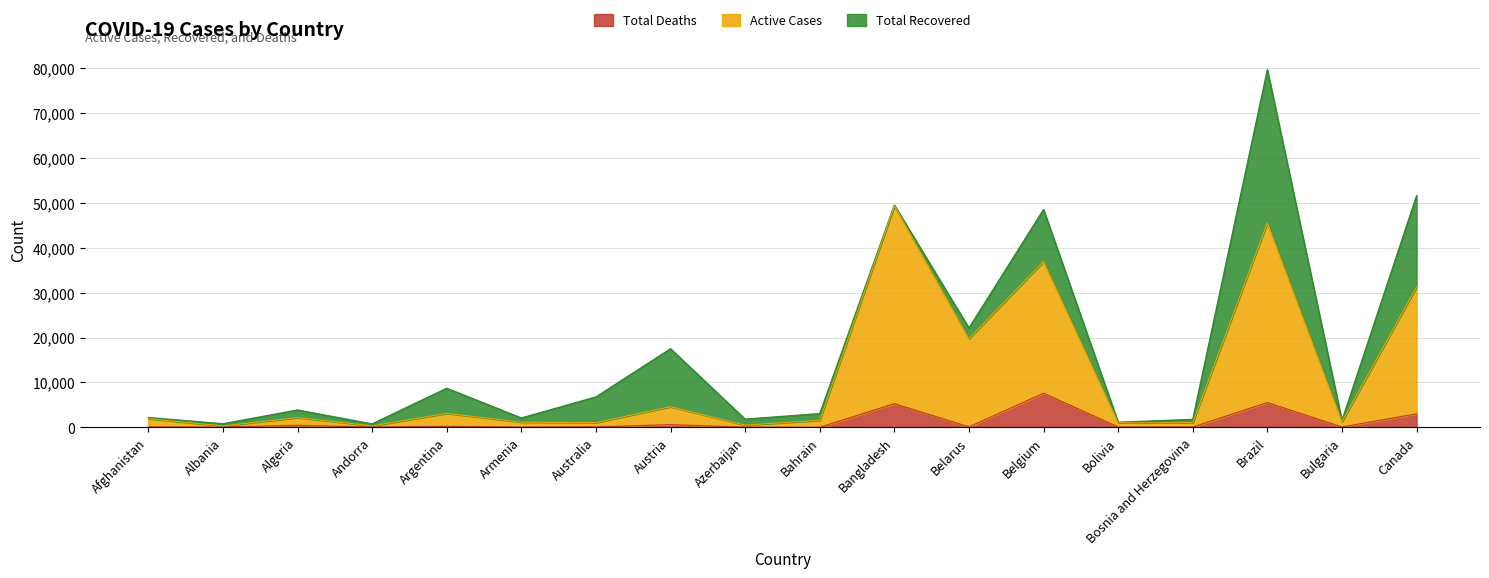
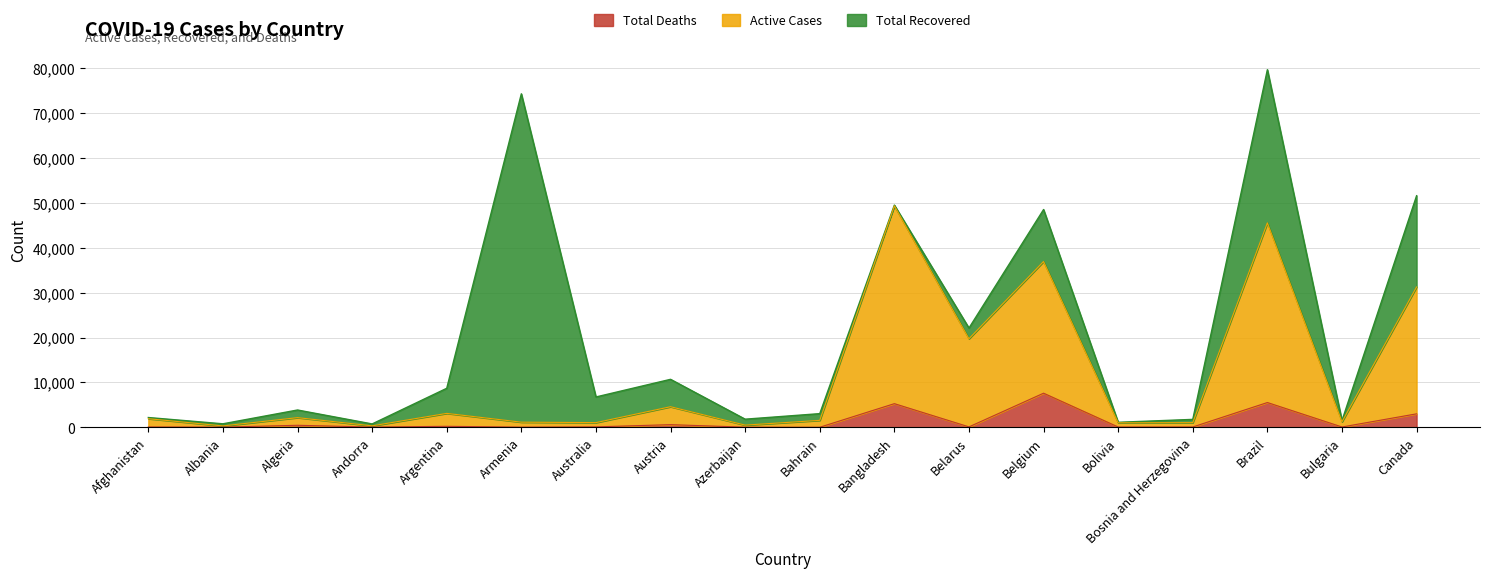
  {
    "Total Deaths": {
      "Afghanistan": "0",
      "Algeria": "0",
      "Argentina": "0",
      "Armenia": "0",
      "Australia": "0",
      "Austria": "1,000",
      "Bahrain": "0",
      "Bangladesh": "5,000",
      "Belarus": "0",
      "Belgium": "8,000",
      "Bolivia": "0",
      "Bosnia and Herzegovina": "0",
      "Brazil": "6,000",
      "Bulgaria": "0",
      "Canada": "3,000"
    },
    "Active Cases": {
      "Algeria": "2,000",
      "Argentina": "3,000",
      "Armenia": "1,000",
      "Australia": "1,000",
      "Austria": "4,000",
      "Bahrain": "2,000",
      "Belarus": "20,000",
      "Belgium": "29,000",
      "Bosnia and Herzegovina": "1,000",
      "Brazil": "40,000",
      "Canada": "28,000"
    },
    "Total Recovered": {
      "Algeria": "2,000",
      "Argentina": "6,000",
-     "Armenia": "1,000",
+     "Armenia": "73,000",
      "Australia": "6,000",
-     "Austria": "13,000",
+     "Austria": "6,000",
      "Azerbaijan": "1,000",
      "Bahrain": "1,000",
      "Belarus": "2,000",
      "Belgium": "12,000",
      "Bosnia and Herzegovina": "1,000",
      "Brazil": "34,000",
      "Canada": "20,000"
    }
  }
